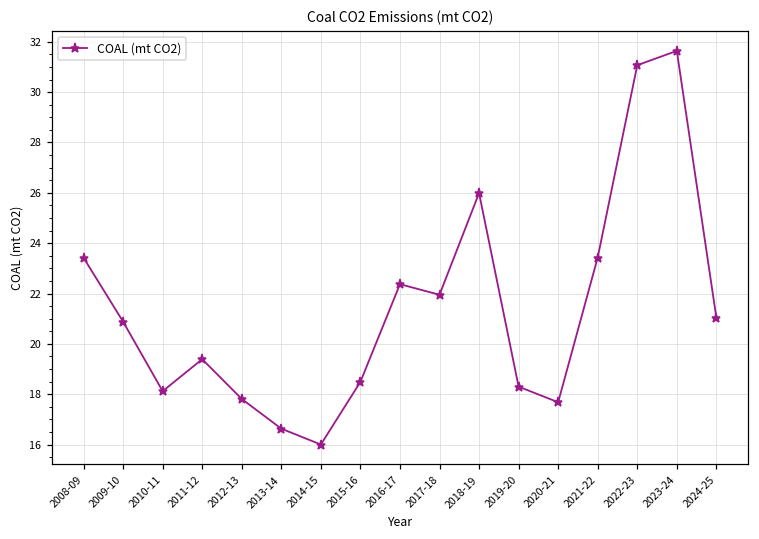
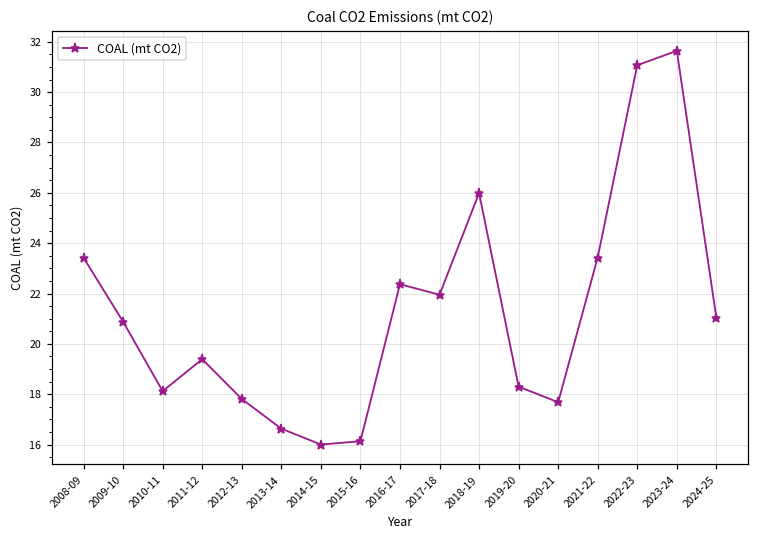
  {
    "2008-09": 23.4,
    "2009-10": 20.9,
    "2010-11": 18.1,
    "2011-12": 19.4,
    "2012-13": 17.8,
    "2013-14": 16.6,
    "2014-15": 16.0,
-   "2015-16": 18.5,
+   "2015-16": 16.1,
    "2016-17": 22.4,
    "2017-18": 22.0,
    "2018-19": 26.0,
    "2019-20": 18.3,
    "2020-21": 17.7,
    "2021-22": 23.4,
    "2022-23": 31.1,
    "2023-24": 31.6,
    "2024-25": 21.0
  }
